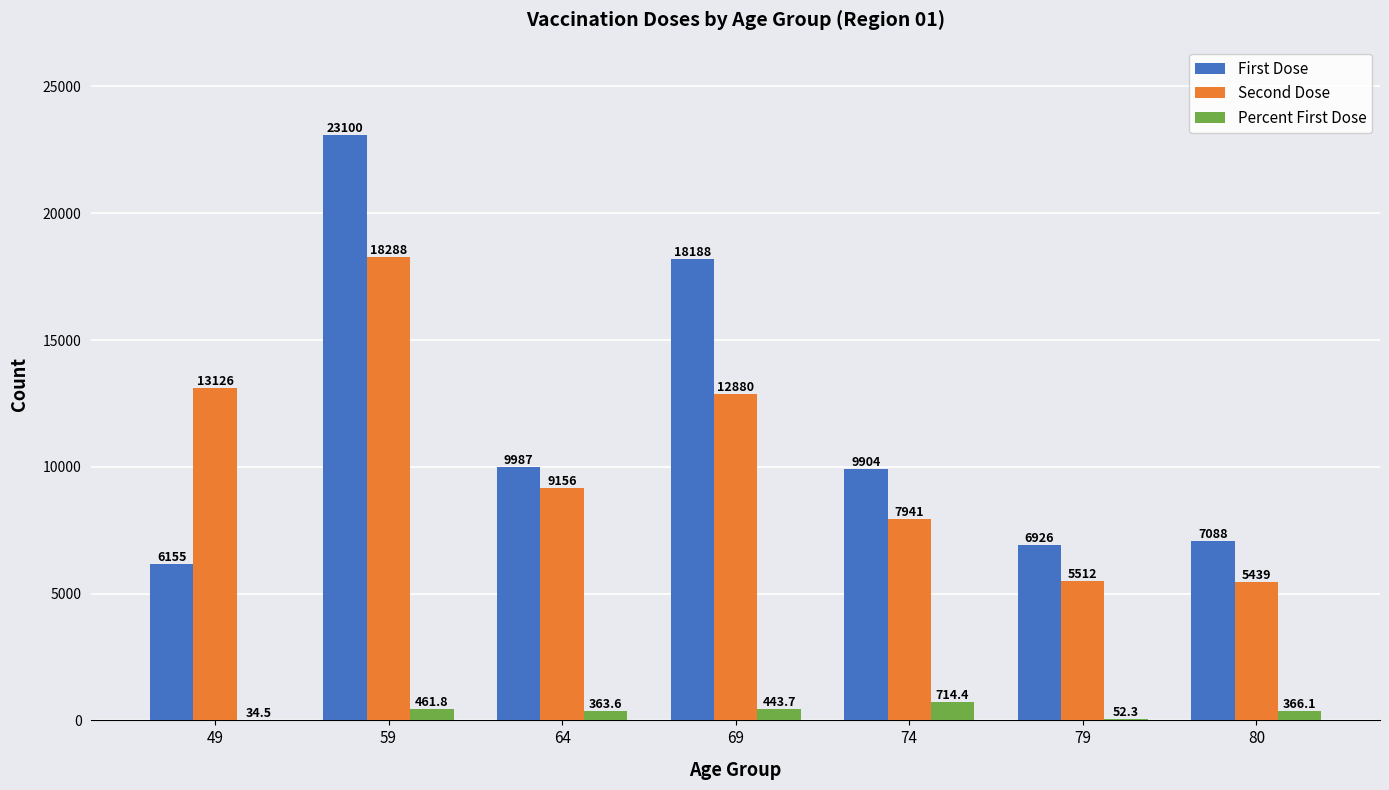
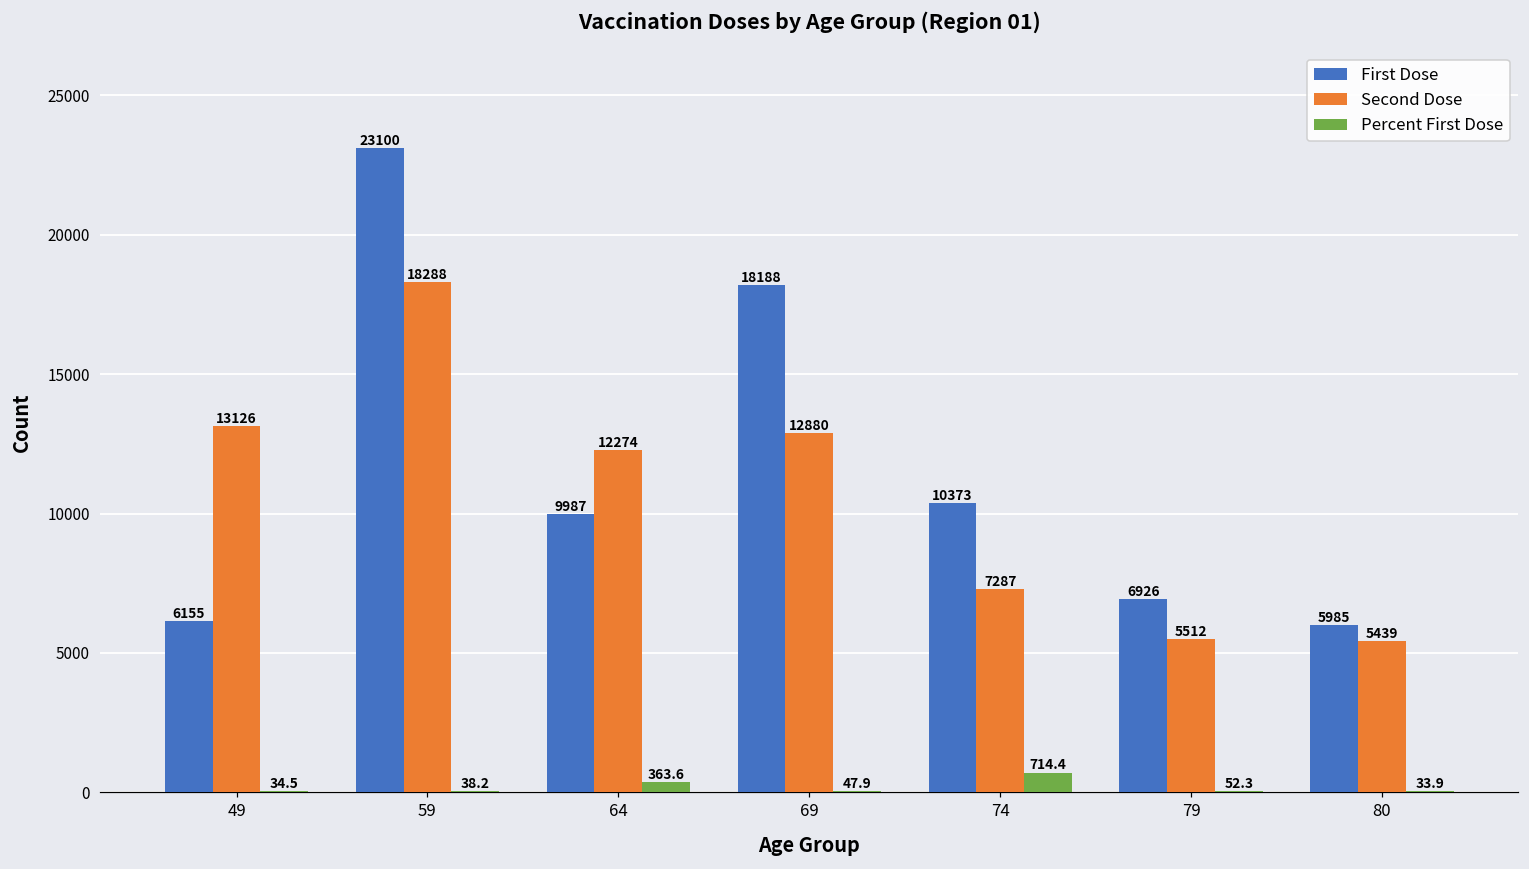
  {
    "First Dose": {
      "49": 6155,
      "59": 23100,
      "64": 9987,
      "69": 18188,
-     "74": 9904,
+     "74": 10373,
      "79": 6926,
-     "80": 7088
+     "80": 5985
    },
    "Second Dose": {
      "49": 13126,
      "59": 18288,
-     "64": 9156,
+     "64": 12274,
      "69": 12880,
-     "74": 7941,
+     "74": 7287,
      "79": 5512,
      "80": 5439
    },
    "Percent First Dose": {
      "49": 34.5,
-     "59": 461.8,
+     "59": 38.2,
      "64": 363.6,
-     "69": 443.7,
+     "69": 47.9,
      "74": 714.4,
      "79": 52.3,
-     "80": 366.1
+     "80": 33.9
    }
  }
